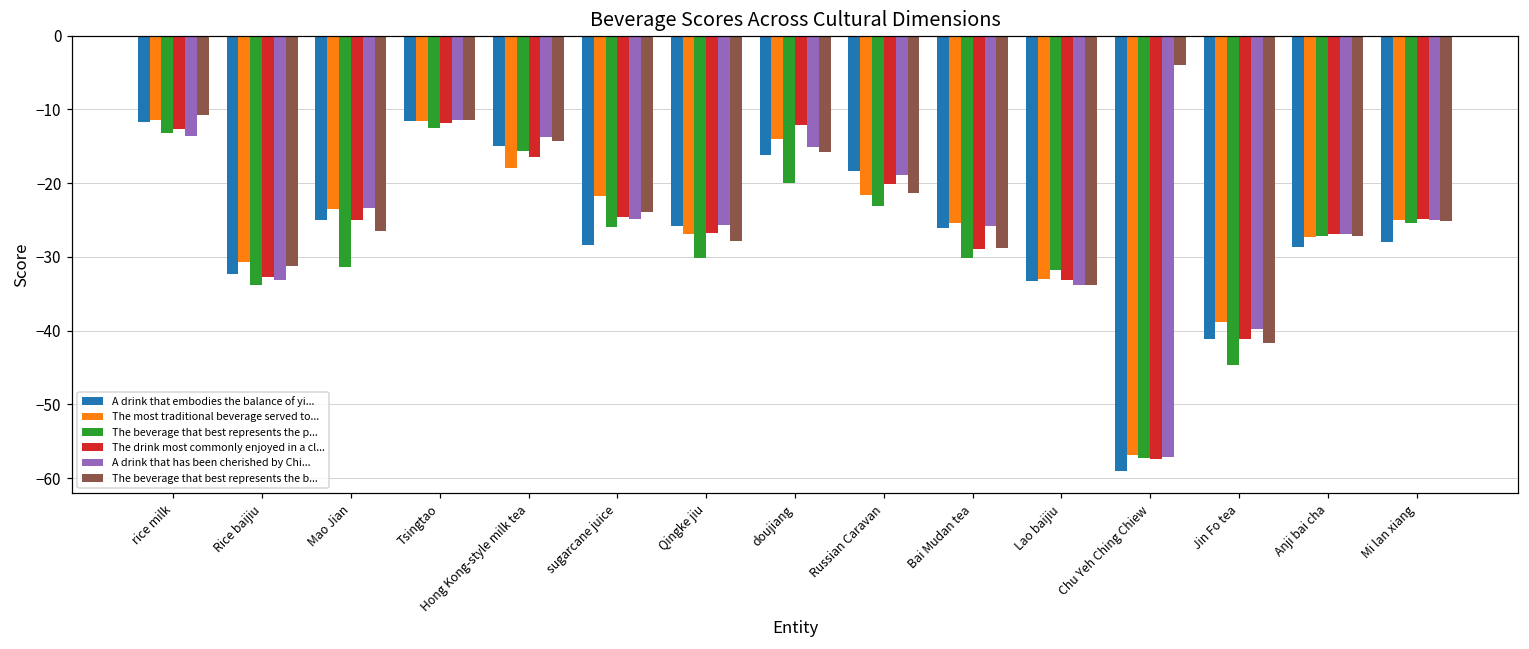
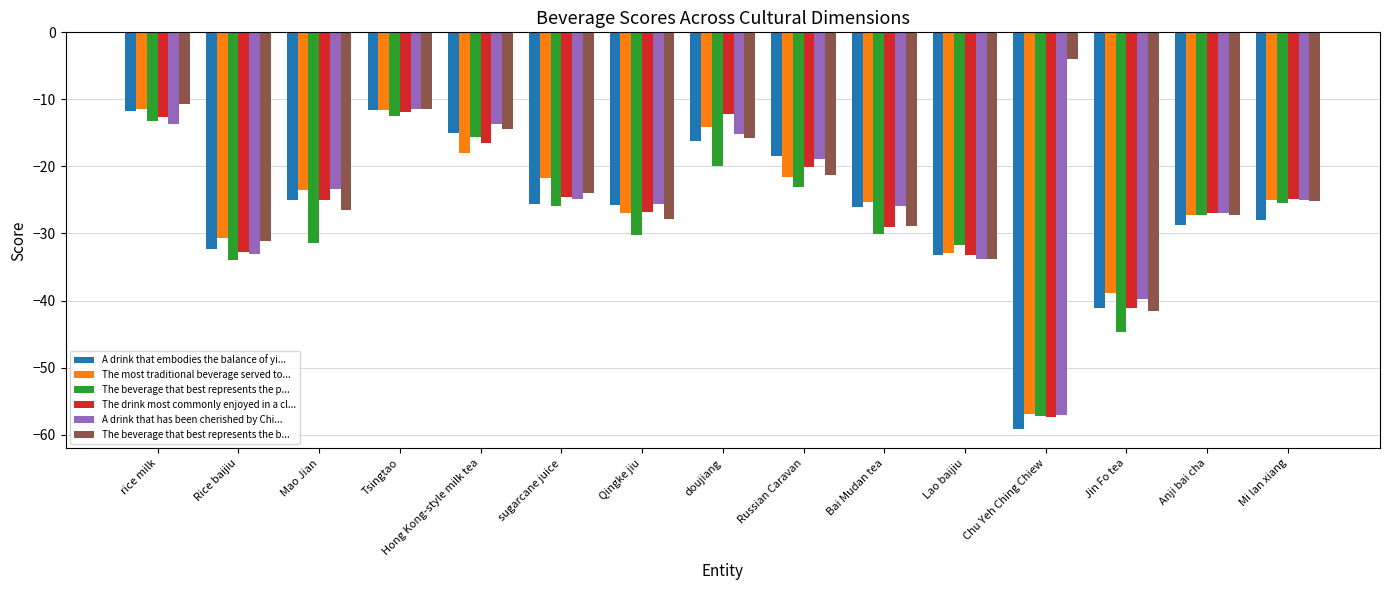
  {
    "A drink that embodies the balance of yi...": {
      "rice milk": -12,
      "Rice baijiu": -32,
      "Mao Jian": -25,
      "Tsingtao": -12,
      "Hong Kong-style milk tea": -15,
-     "sugarcane juice": -28,
+     "sugarcane juice": -26,
      "Qingke jiu": -26,
      "doujiang": -16,
      "Russian Caravan": -18,
      "Bai Mudan tea": -26,
      "Lao baijiu": -33,
      "Chu Yeh Ching Chiew": -59,
      "Jin Fo tea": -41,
      "Anji bai cha": -29,
      "Mi lan xiang": -28
    },
    "The most traditional beverage served to...": {
      "rice milk": -11,
      "Rice baijiu": -31,
      "Mao Jian": -24,
      "Tsingtao": -12,
      "Hong Kong-style milk tea": -18,
      "sugarcane juice": -22,
      "Qingke jiu": -27,
      "doujiang": -14,
      "Russian Caravan": -22,
      "Bai Mudan tea": -25,
      "Lao baijiu": -33,
      "Chu Yeh Ching Chiew": -57,
      "Jin Fo tea": -39,
      "Anji bai cha": -27,
      "Mi lan xiang": -25
    },
    "The beverage that best represents the p...": {
      "rice milk": -13,
      "Rice baijiu": -34,
      "Mao Jian": -31,
      "Tsingtao": -12,
      "Hong Kong-style milk tea": -16,
      "sugarcane juice": -26,
      "Qingke jiu": -30,
      "doujiang": -20,
      "Russian Caravan": -23,
      "Bai Mudan tea": -30,
      "Lao baijiu": -32,
      "Chu Yeh Ching Chiew": -57,
      "Jin Fo tea": -45,
      "Anji bai cha": -27,
      "Mi lan xiang": -25
    },
    "The drink most commonly enjoyed in a cl...": {
      "rice milk": -13,
      "Rice baijiu": -33,
      "Mao Jian": -25,
      "Tsingtao": -12,
      "Hong Kong-style milk tea": -16,
      "sugarcane juice": -25,
      "Qingke jiu": -27,
      "doujiang": -12,
      "Russian Caravan": -20,
      "Bai Mudan tea": -29,
      "Lao baijiu": -33,
      "Chu Yeh Ching Chiew": -57,
      "Jin Fo tea": -41,
      "Anji bai cha": -27,
      "Mi lan xiang": -25
    },
    "A drink that has been cherished by Chi...": {
      "rice milk": -14,
      "Rice baijiu": -33,
      "Mao Jian": -23,
      "Tsingtao": -11,
      "Hong Kong-style milk tea": -14,
      "sugarcane juice": -25,
      "Qingke jiu": -26,
      "doujiang": -15,
      "Russian Caravan": -19,
      "Bai Mudan tea": -26,
      "Lao baijiu": -34,
      "Chu Yeh Ching Chiew": -57,
      "Jin Fo tea": -40,
      "Anji bai cha": -27,
      "Mi lan xiang": -25
    },
    "The beverage that best represents the b...": {
      "rice milk": -11,
      "Rice baijiu": -31,
      "Mao Jian": -27,
      "Tsingtao": -11,
      "Hong Kong-style milk tea": -14,
      "sugarcane juice": -24,
      "Qingke jiu": -28,
      "doujiang": -16,
      "Russian Caravan": -21,
      "Bai Mudan tea": -29,
      "Lao baijiu": -34,
      "Chu Yeh Ching Chiew": -4,
      "Jin Fo tea": -42,
      "Anji bai cha": -27,
      "Mi lan xiang": -25
    }
  }
